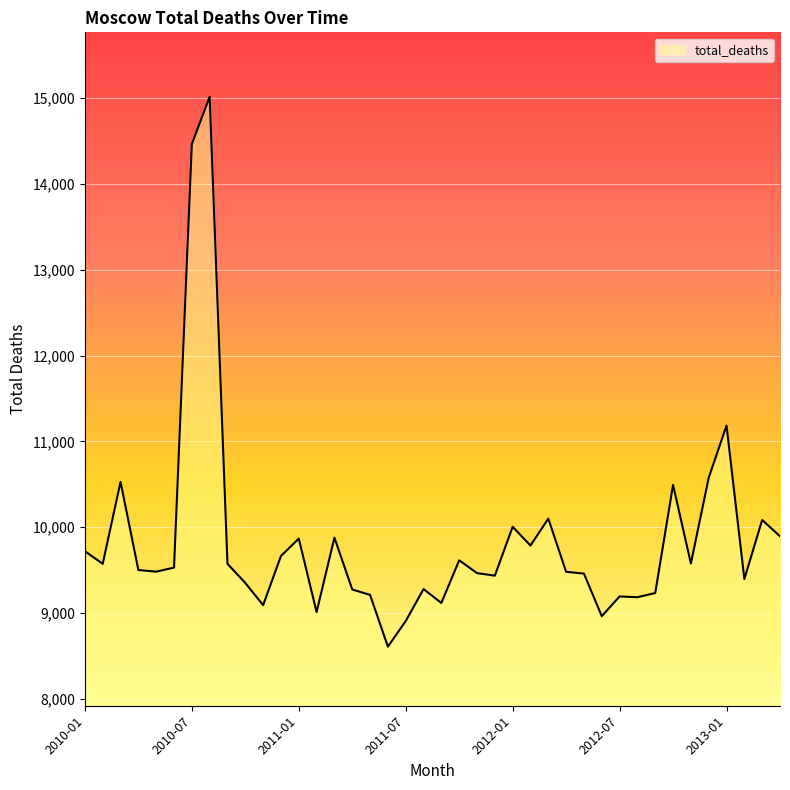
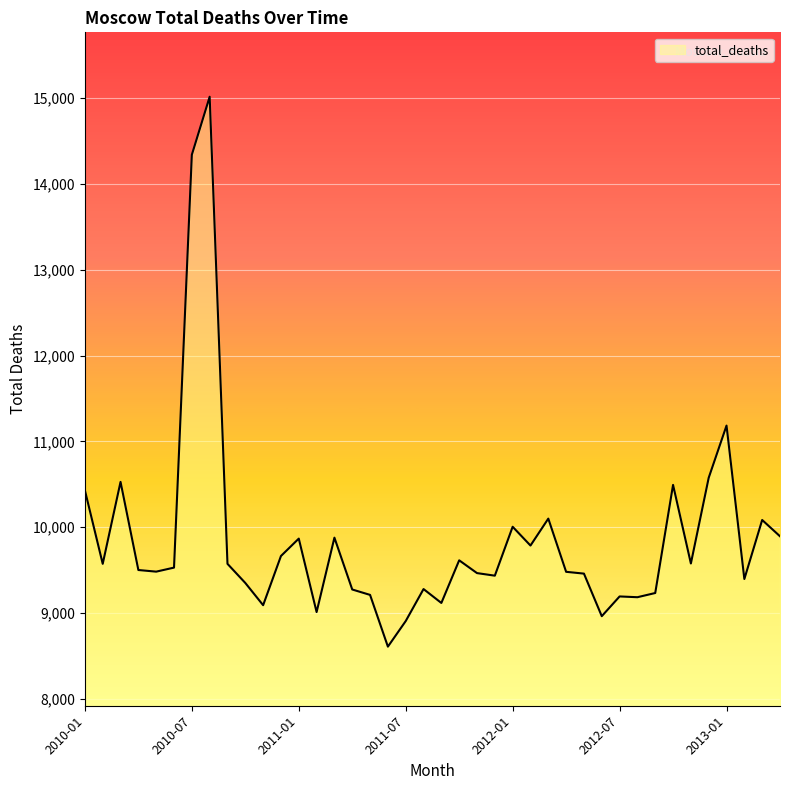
  {
-   "2010-01": "9,700",
-   "2010-07": "14,500",
+   "2010-01": "10,400",
+   "2010-07": "14,300",
    "2011-01": "9,900",
    "2011-07": "8,900",
    "2012-01": "10,000",
    "2012-07": "9,200",
    "2013-01": "11,200"
  }
